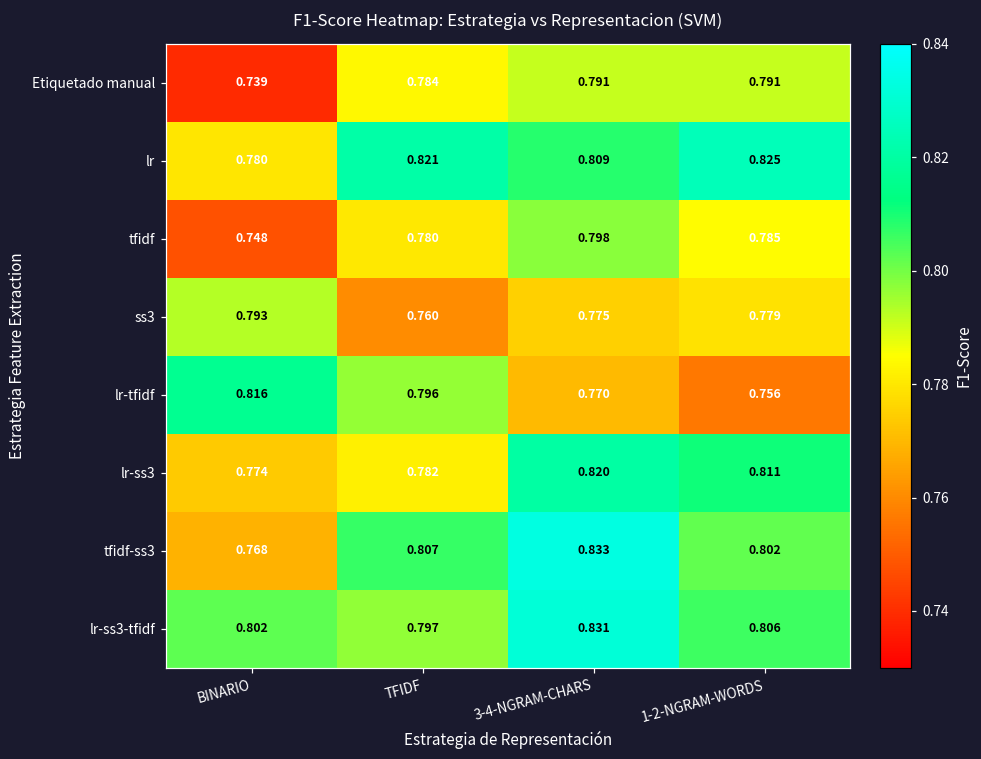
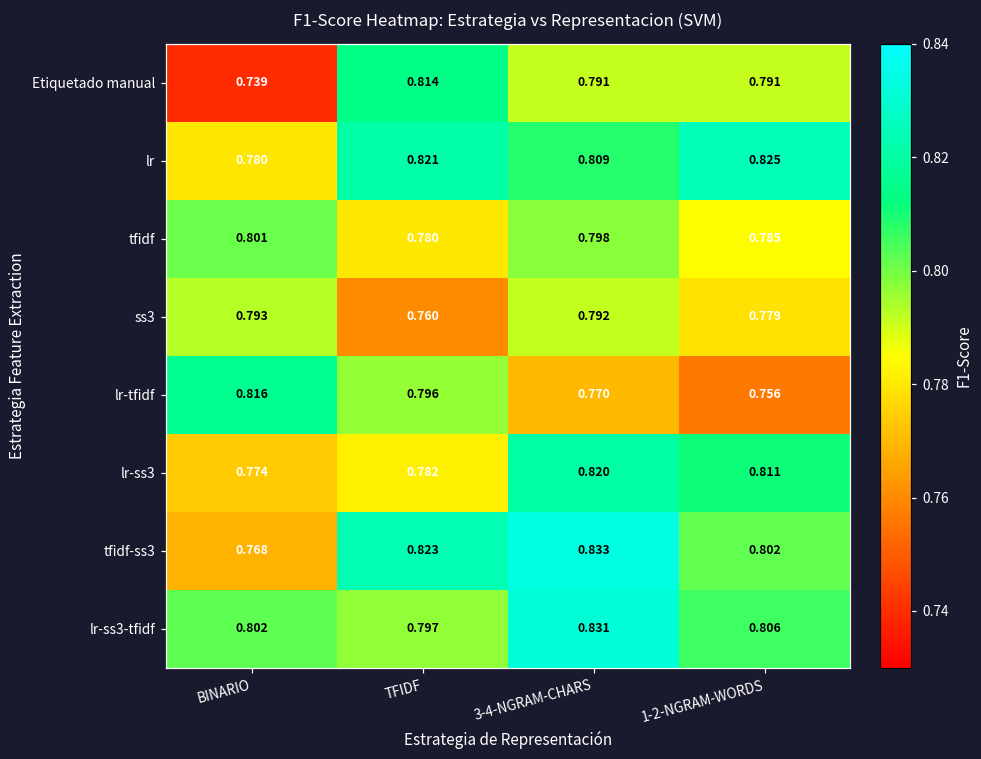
  {
    "Etiquetado manual": {
      "BINARIO": 0.739,
-     "TFIDF": 0.784,
+     "TFIDF": 0.814,
      "3-4-NGRAM-CHARS": 0.791,
      "1-2-NGRAM-WORDS": 0.791
    },
    "lr": {
      "BINARIO": 0.780,
      "TFIDF": 0.821,
      "3-4-NGRAM-CHARS": 0.809,
      "1-2-NGRAM-WORDS": 0.825
    },
    "tfidf": {
-     "BINARIO": 0.748,
+     "BINARIO": 0.801,
      "TFIDF": 0.780,
      "3-4-NGRAM-CHARS": 0.798,
      "1-2-NGRAM-WORDS": 0.785
    },
    "ss3": {
      "BINARIO": 0.793,
      "TFIDF": 0.760,
-     "3-4-NGRAM-CHARS": 0.775,
+     "3-4-NGRAM-CHARS": 0.792,
      "1-2-NGRAM-WORDS": 0.779
    },
    "lr-tfidf": {
      "BINARIO": 0.816,
      "TFIDF": 0.796,
      "3-4-NGRAM-CHARS": 0.770,
      "1-2-NGRAM-WORDS": 0.756
    },
    "lr-ss3": {
      "BINARIO": 0.774,
      "TFIDF": 0.782,
      "3-4-NGRAM-CHARS": 0.820,
      "1-2-NGRAM-WORDS": 0.811
    },
    "tfidf-ss3": {
      "BINARIO": 0.768,
-     "TFIDF": 0.807,
+     "TFIDF": 0.823,
      "3-4-NGRAM-CHARS": 0.833,
      "1-2-NGRAM-WORDS": 0.802
    },
    "lr-ss3-tfidf": {
      "BINARIO": 0.802,
      "TFIDF": 0.797,
      "3-4-NGRAM-CHARS": 0.831,
      "1-2-NGRAM-WORDS": 0.806
    }
  }
